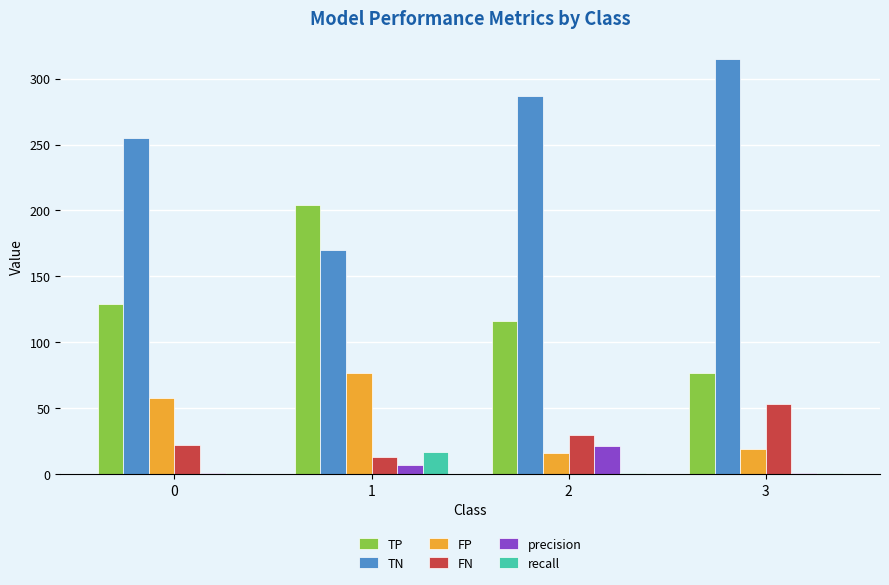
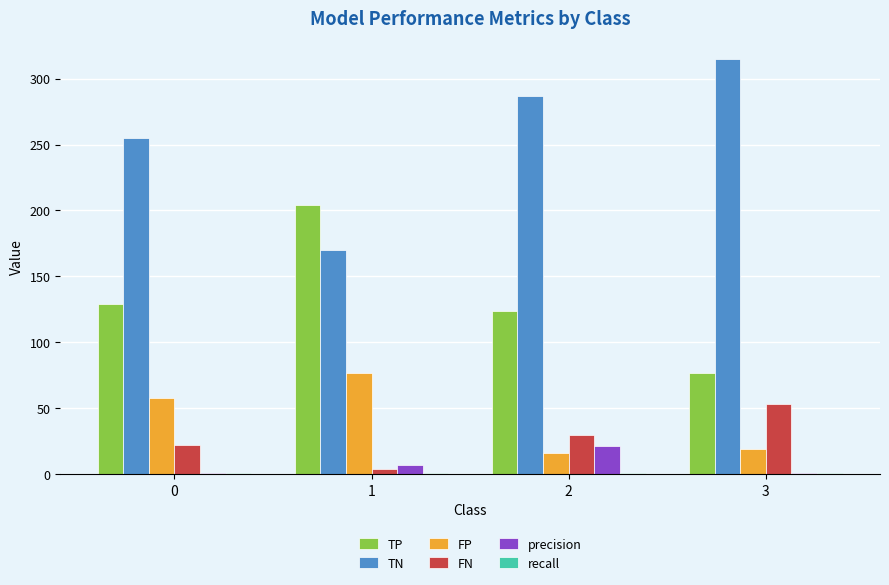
  {
    "TP": {
      "0": 129,
      "1": 204,
-     "2": 116,
+     "2": 124,
      "3": 77
    },
    "TN": {
      "0": 255,
      "1": 170,
      "2": 287,
      "3": 315
    },
    "FP": {
      "0": 58,
      "1": 77,
      "2": 16,
      "3": 19
    },
    "FN": {
      "0": 22,
-     "1": 13,
+     "1": 4,
      "2": 30,
      "3": 53
    },
    "precision": {
      "1": 7,
      "2": 21
    },
    "recall": {
-     "1": 17
+     "1": 1
    }
  }
